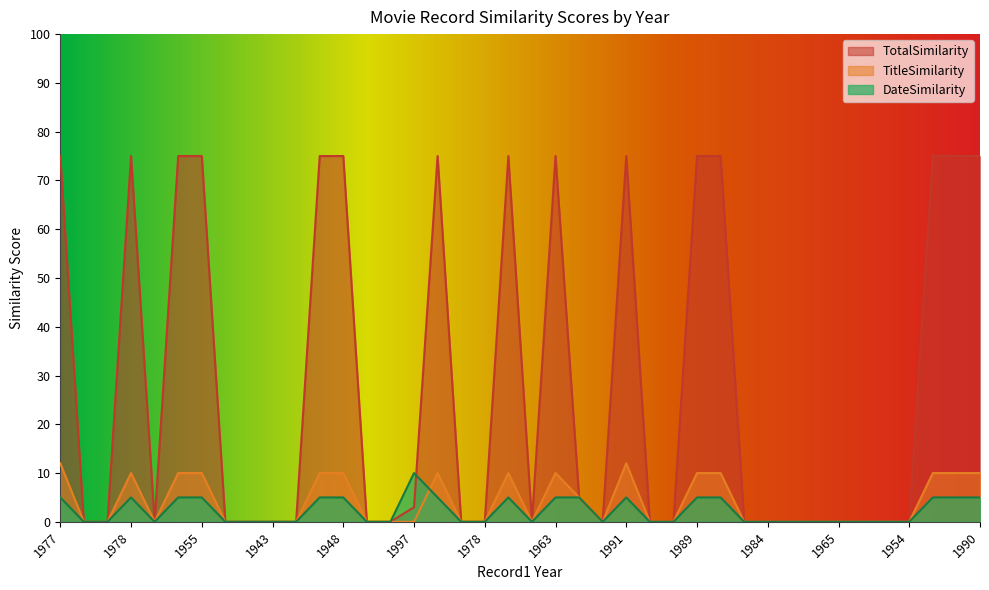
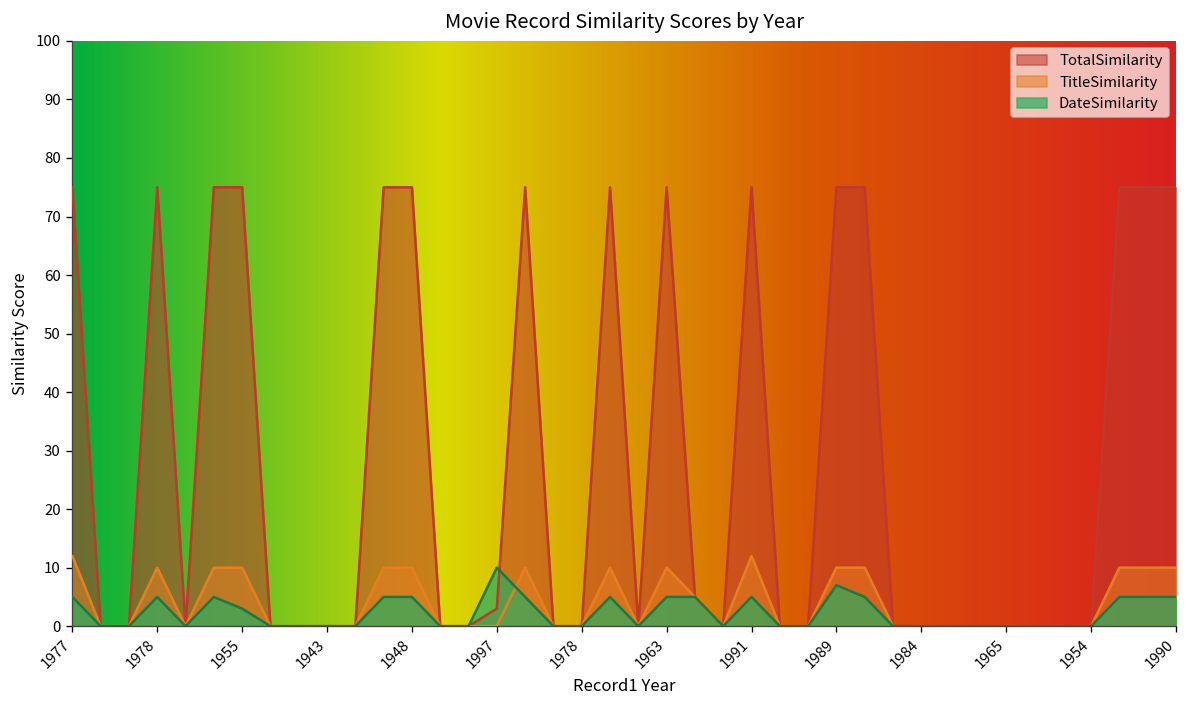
  {
    "TotalSimilarity": {
      "1977": 75,
      "1955": 75,
      "1997": 3,
      "1963": 75,
      "1991": 75,
      "1989": 75,
      "1990": 75
    },
    "TitleSimilarity": {
      "1977": 12,
      "1955": 10,
      "1997": 0,
      "1963": 10,
      "1991": 12,
      "1989": 10,
      "1990": 10
    },
    "DateSimilarity": {
      "1977": 5,
-     "1955": 5,
+     "1955": 3,
      "1997": 10,
      "1963": 5,
      "1991": 5,
-     "1989": 5,
+     "1989": 7,
      "1990": 5
    }
  }
